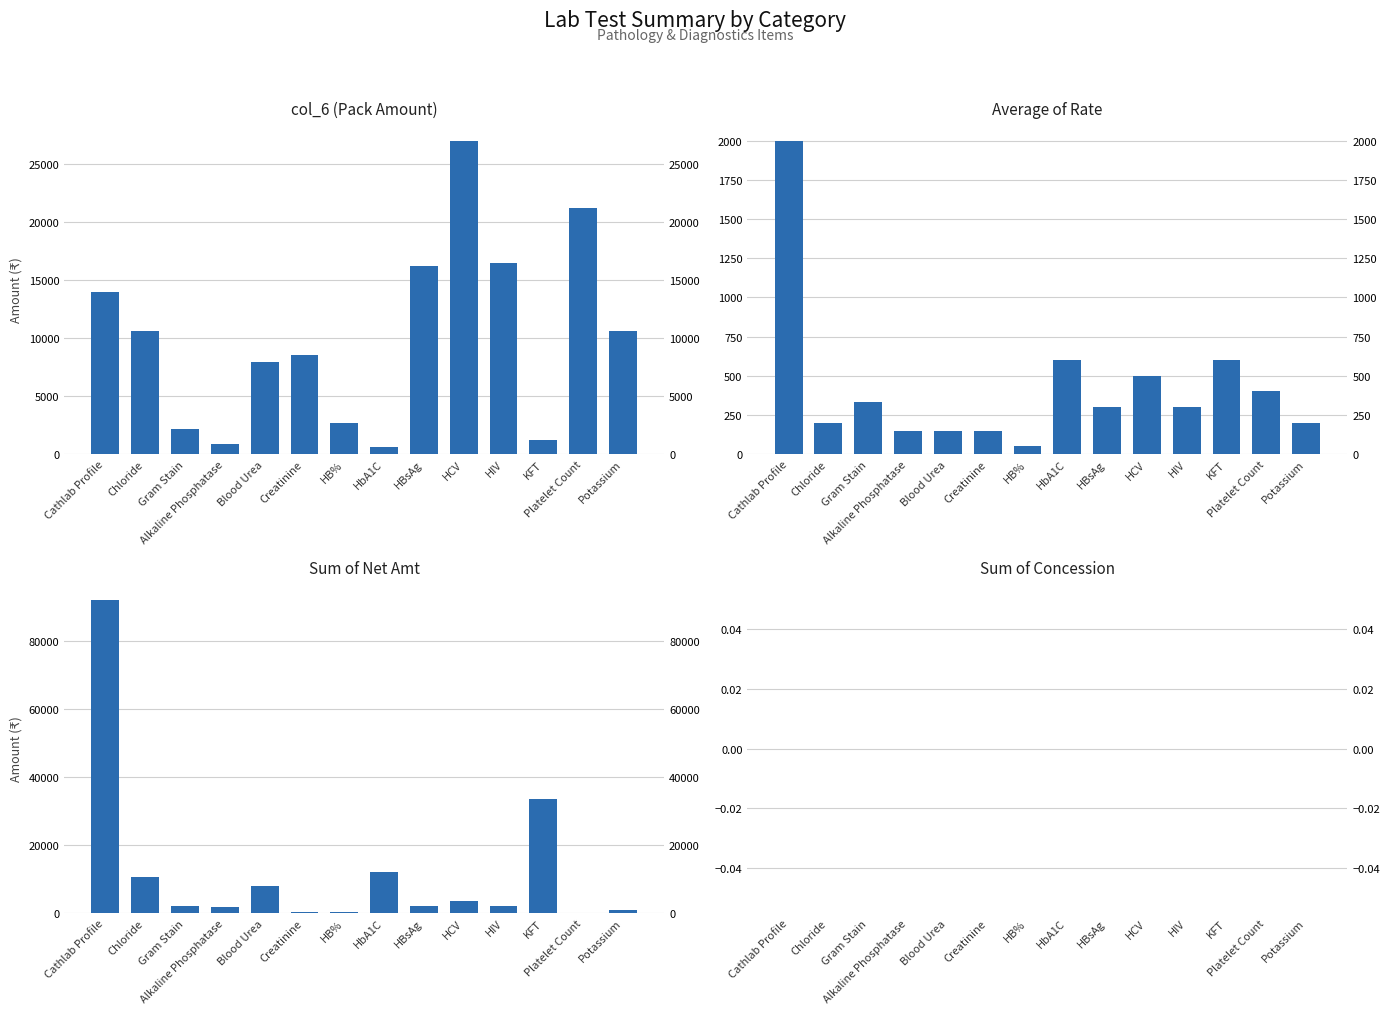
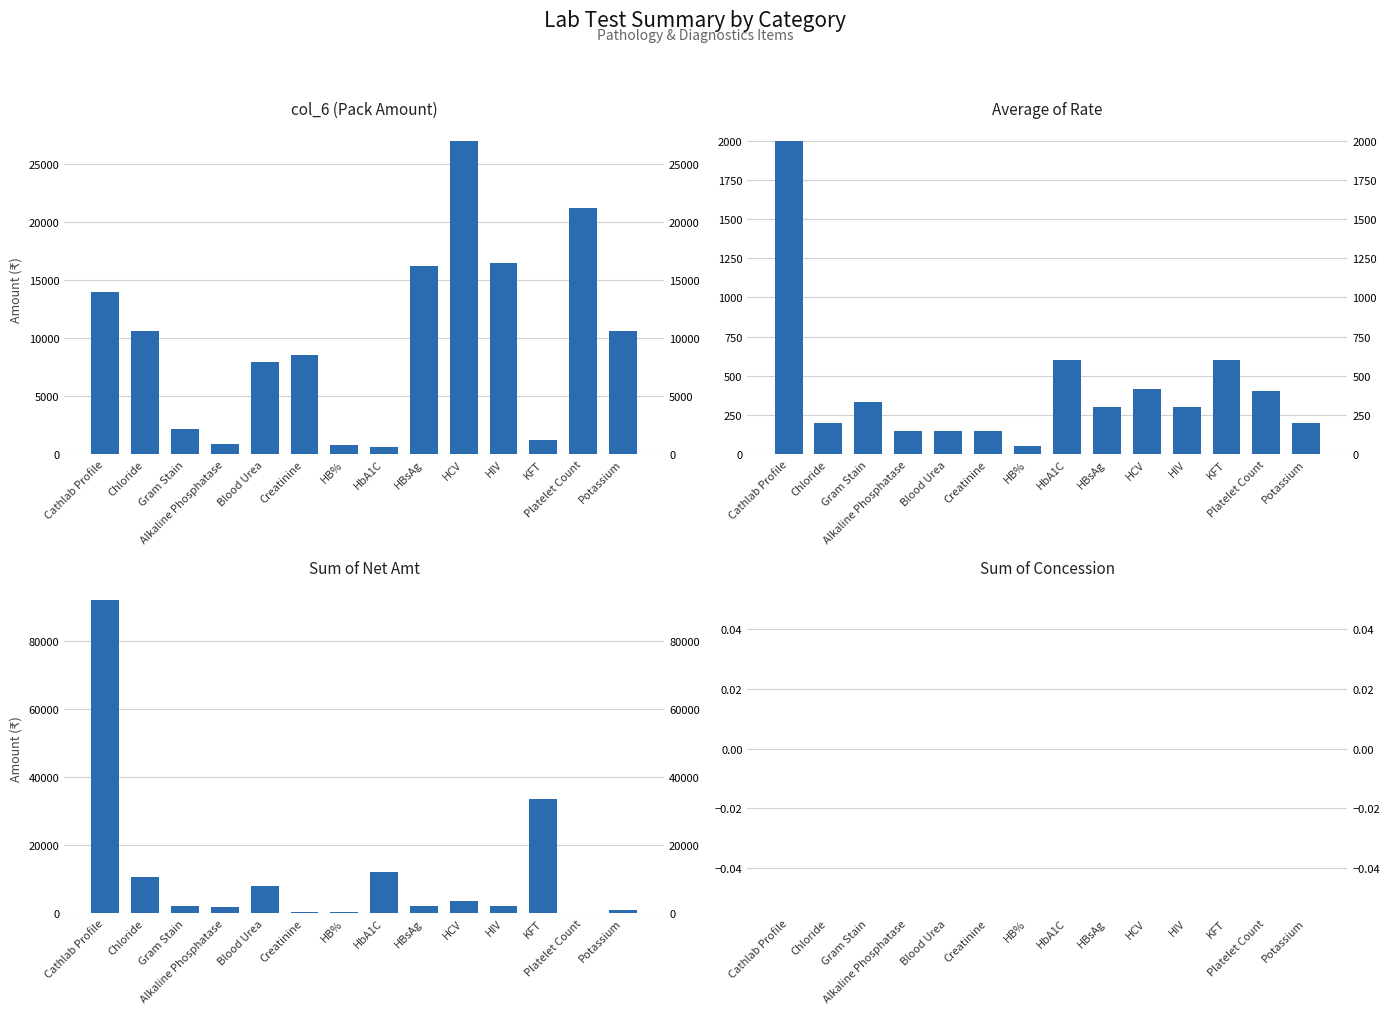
  {
    "col_6 (Pack Amount)": {
      "Cathlab Profile": 14000,
      "Chloride": 10600,
      "Gram Stain": 2200,
      "Alkaline Phosphatase": 900,
      "Blood Urea": 8000,
      "Creatinine": 8600,
-     "HB%": 2700,
+     "HB%": 800,
      "HbA1C": 600,
      "HBsAg": 16200,
      "HCV": 27000,
      "HIV": 16500,
      "KFT": 1200,
      "Platelet Count": 21200,
      "Potassium": 10600
    },
    "Average of Rate": {
      "Cathlab Profile": 2000,
      "Chloride": 200,
      "Gram Stain": 340,
      "Alkaline Phosphatase": 150,
      "Blood Urea": 150,
      "Creatinine": 150,
      "HB%": 50,
      "HbA1C": 600,
      "HBsAg": 300,
-     "HCV": 500,
+     "HCV": 410,
      "HIV": 300,
      "KFT": 600,
      "Platelet Count": 400,
      "Potassium": 200
    },
    "Sum of Net Amt": {
      "Cathlab Profile": 92000,
      "Chloride": 11000,
      "Gram Stain": 2000,
      "Alkaline Phosphatase": 2000,
      "Blood Urea": 8000,
      "HbA1C": 12000,
      "HBsAg": 2000,
      "HCV": 4000,
      "HIV": 2000,
      "KFT": 34000,
      "Platelet Count": 0,
      "Potassium": 1000
    },
    "Sum of Concession": {
      "Cathlab Profile": 0.000,
      "Chloride": 0.000,
      "Gram Stain": 0.000,
      "Alkaline Phosphatase": 0.000,
      "Blood Urea": 0.000,
      "Creatinine": 0.000,
      "HB%": 0.000,
      "HbA1C": 0.000,
      "HBsAg": 0.000,
      "HCV": 0.000,
      "HIV": 0.000,
      "KFT": 0.000,
      "Platelet Count": 0.000,
      "Potassium": 0.000
    }
  }
